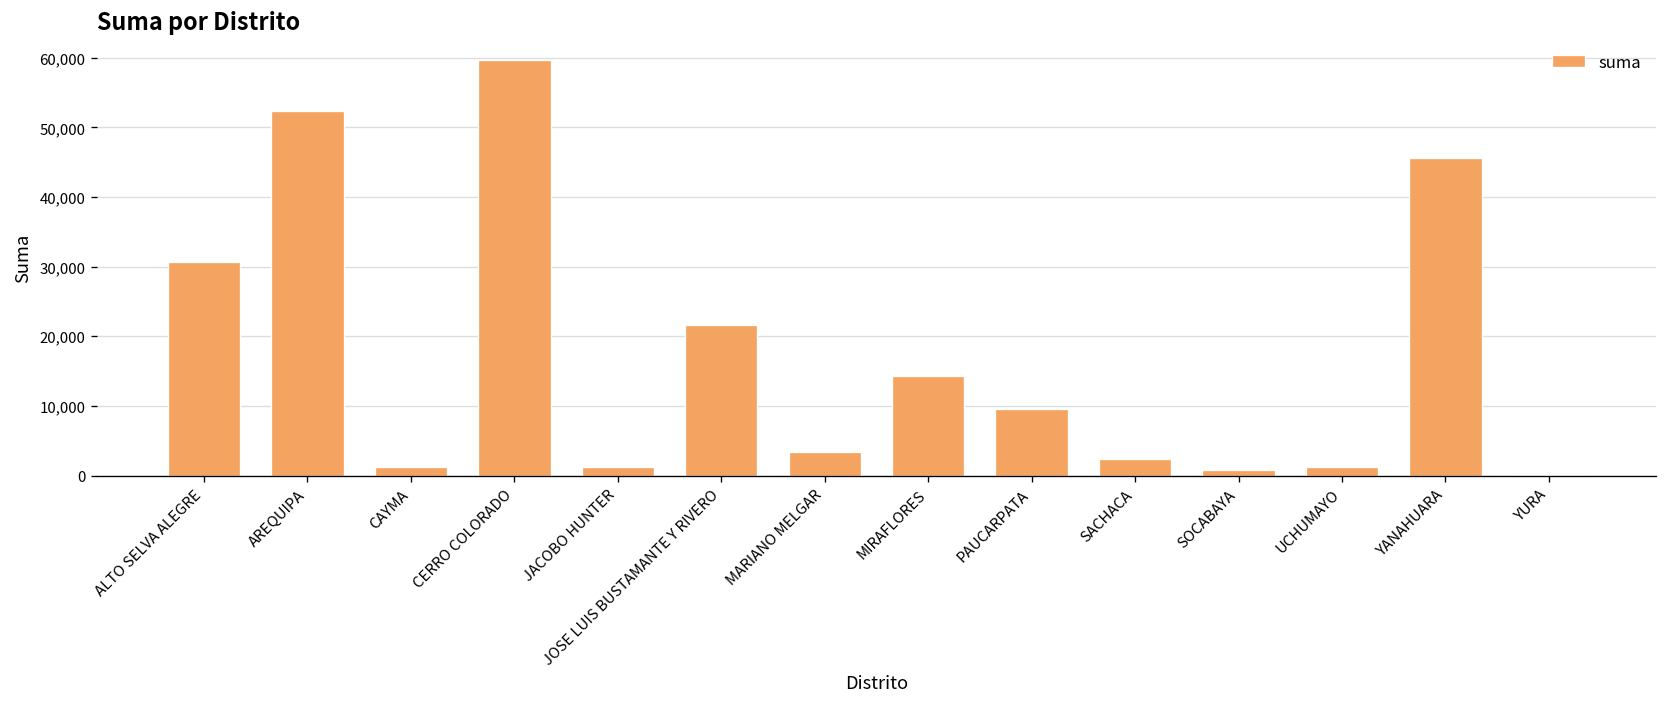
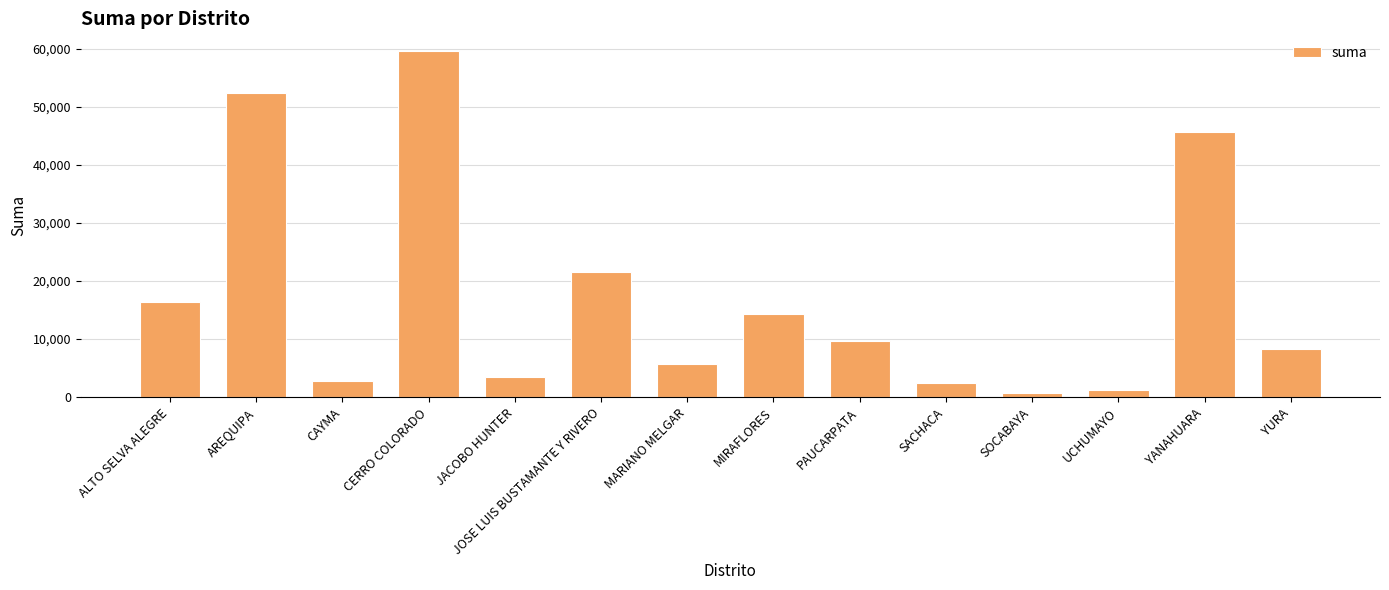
  {
-   "ALTO SELVA ALEGRE": "31,000",
+   "ALTO SELVA ALEGRE": "16,000",
    "AREQUIPA": "52,000",
-   "CAYMA": "1,000",
+   "CAYMA": "3,000",
    "CERRO COLORADO": "60,000",
-   "JACOBO HUNTER": "1,000",
+   "JACOBO HUNTER": "3,000",
    "JOSE LUIS BUSTAMANTE Y RIVERO": "22,000",
-   "MARIANO MELGAR": "3,000",
+   "MARIANO MELGAR": "6,000",
    "MIRAFLORES": "14,000",
    "PAUCARPATA": "10,000",
    "SACHACA": "2,000",
    "SOCABAYA": "1,000",
    "UCHUMAYO": "1,000",
    "YANAHUARA": "46,000",
-   "YURA": "0"
+   "YURA": "8,000"
  }
